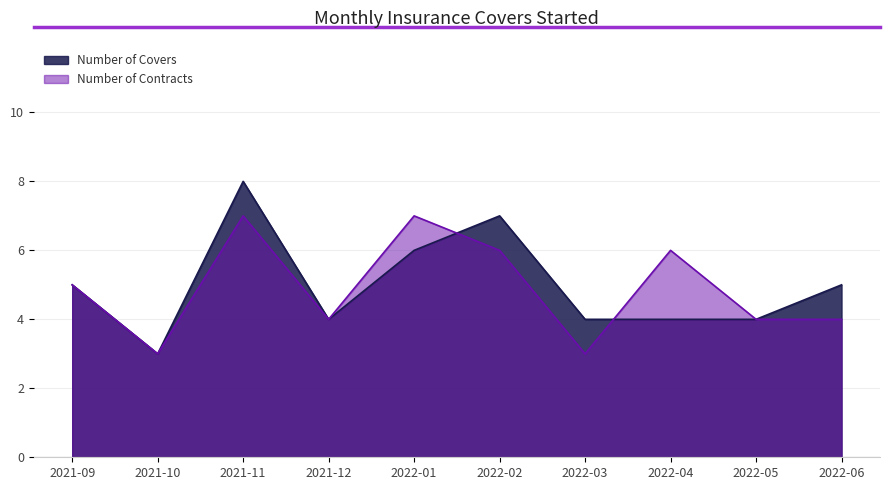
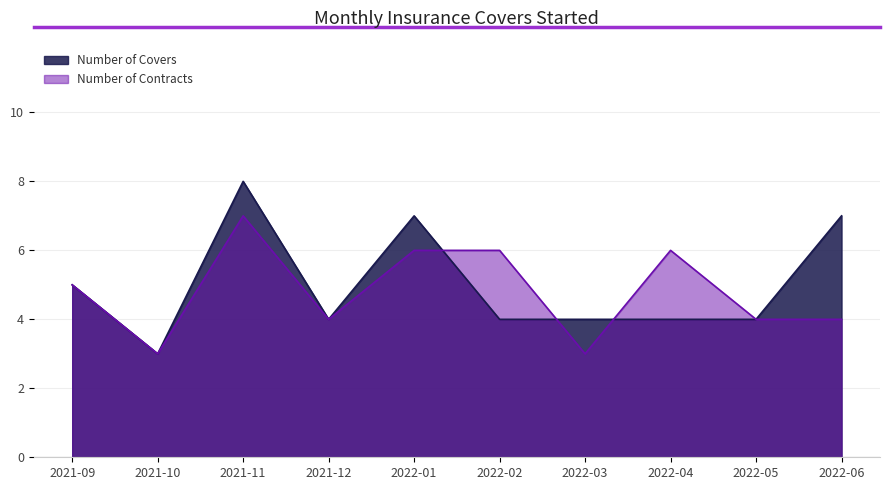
  {
    "Number of Covers": {
      "2021-11": 8,
-     "2022-01": 6,
-     "2022-02": 7,
+     "2022-01": 7,
+     "2022-02": 4,
      "2022-03": 4,
      "2022-04": 4,
-     "2022-06": 5
+     "2022-06": 7
    },
    "Number of Contracts": {
      "2021-11": 7,
-     "2022-01": 7,
+     "2022-01": 6,
      "2022-02": 6,
      "2022-03": 3,
      "2022-04": 6,
      "2022-06": 4
    }
  }
